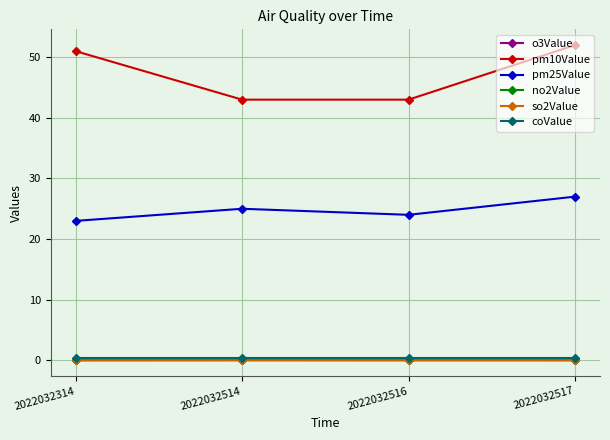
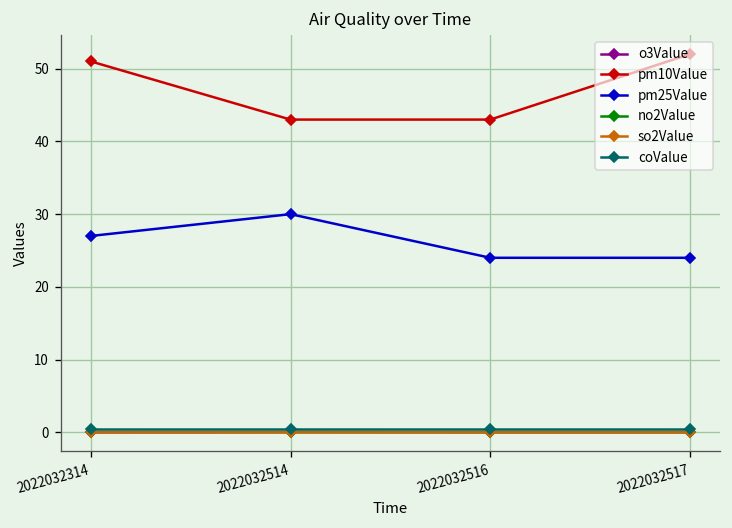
  {
    "pm10Value": {
      "2022032314": 51,
      "2022032514": 43,
      "2022032516": 43
    },
    "pm25Value": {
-     "2022032314": 23,
-     "2022032514": 25,
+     "2022032314": 27,
+     "2022032514": 30,
      "2022032516": 24,
-     "2022032517": 27
+     "2022032517": 24
    }
  }
